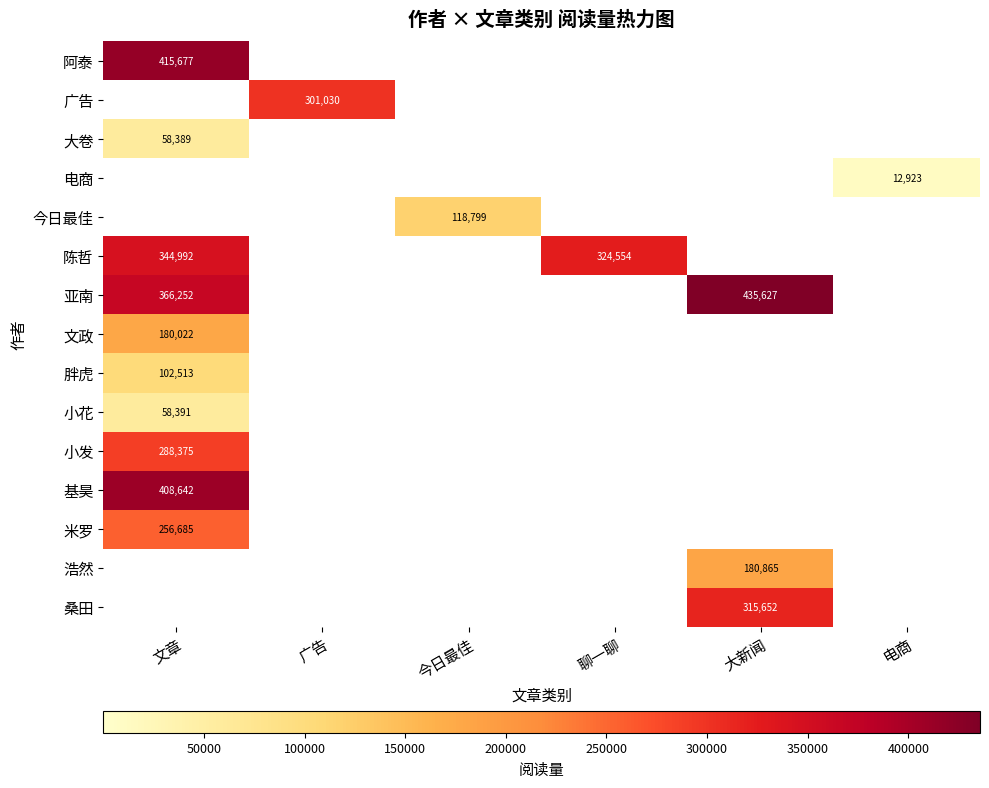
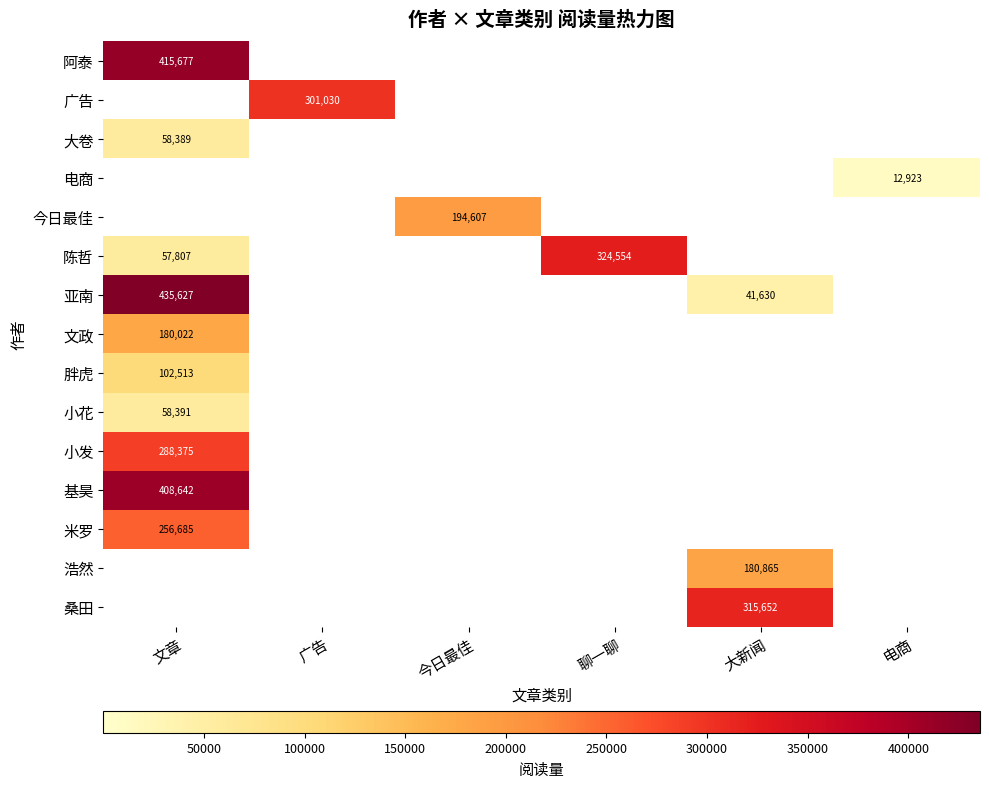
  {
    "阿泰": {
      "文章": "415,677"
    },
    "广告": {
      "广告": "301,030"
    },
    "大卷": {
      "文章": "58,389"
    },
    "电商": {
      "电商": "12,923"
    },
    "今日最佳": {
-     "今日最佳": "118,799"
+     "今日最佳": "194,607"
    },
    "陈哲": {
-     "文章": "344,992",
+     "文章": "57,807",
      "聊一聊": "324,554"
    },
    "亚南": {
-     "文章": "366,252",
-     "大新闻": "435,627"
+     "文章": "435,627",
+     "大新闻": "41,630"
    },
    "文政": {
      "文章": "180,022"
    },
    "胖虎": {
      "文章": "102,513"
    },
    "小花": {
      "文章": "58,391"
    },
    "小发": {
      "文章": "288,375"
    },
    "基昊": {
      "文章": "408,642"
    },
    "米罗": {
      "文章": "256,685"
    },
    "浩然": {
      "大新闻": "180,865"
    },
    "桑田": {
      "大新闻": "315,652"
    }
  }
